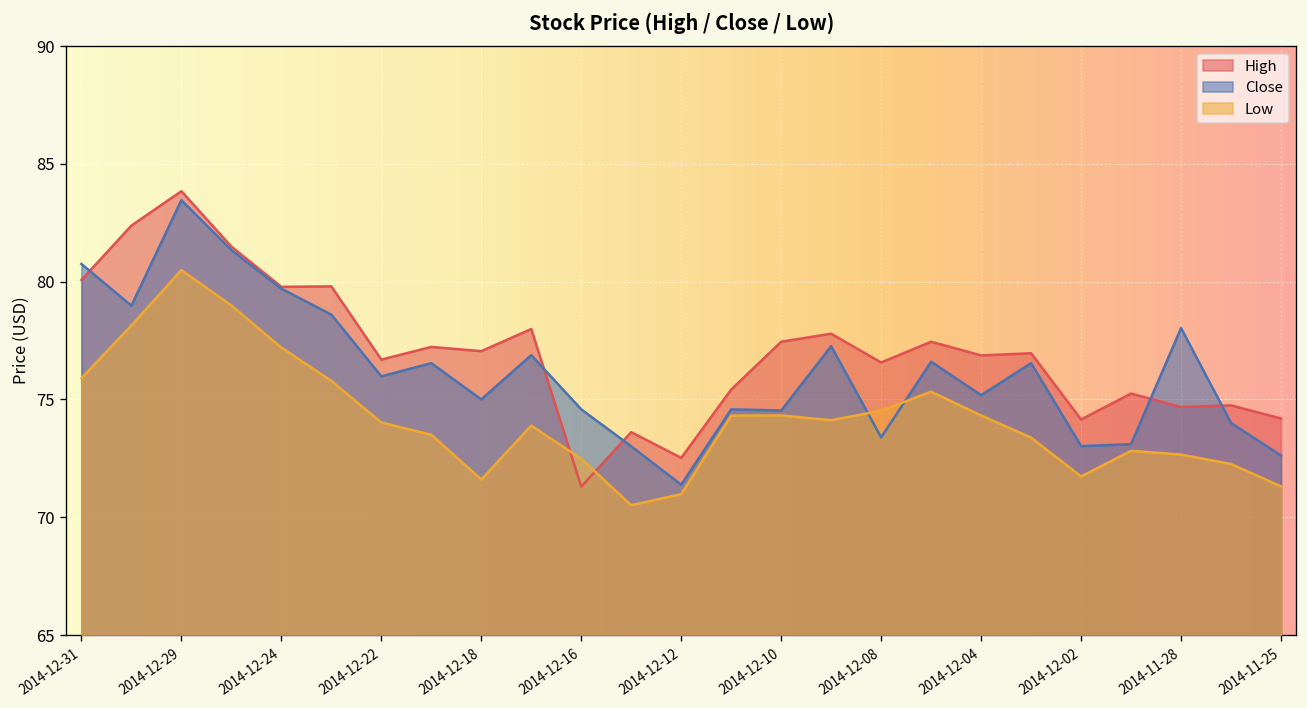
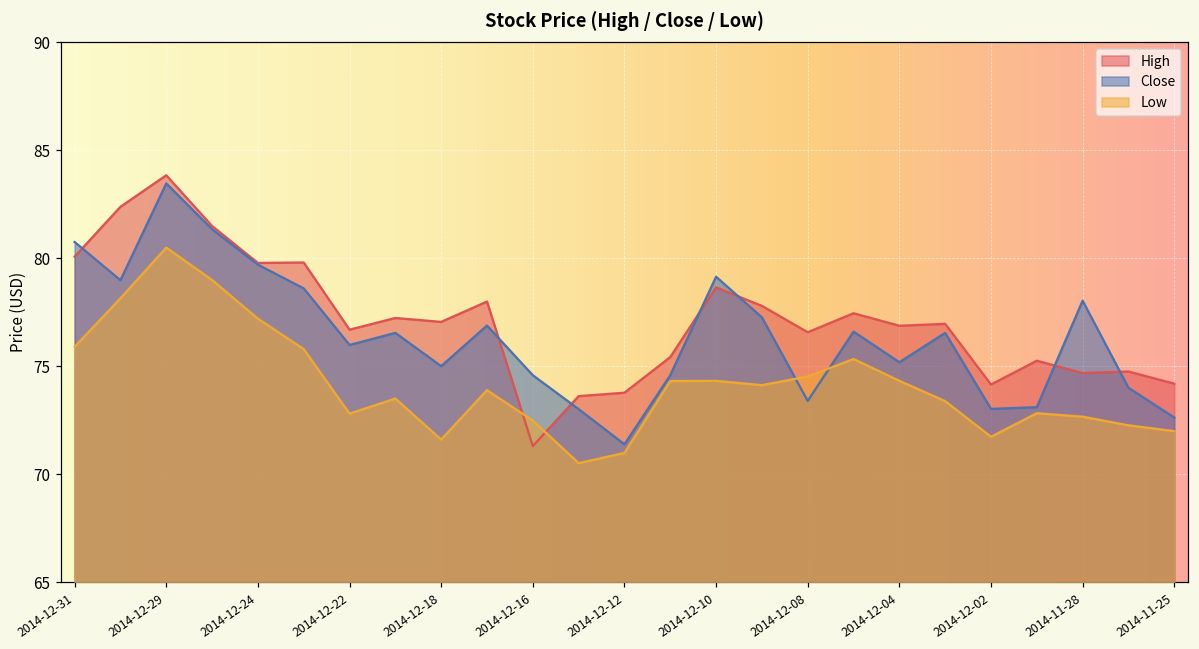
  {
    "High": {
      "2014-12-31": 80.1,
      "2014-12-29": 83.8,
      "2014-12-22": 76.7,
      "2014-12-18": 77.1,
      "2014-12-16": 71.3,
-     "2014-12-12": 72.5,
-     "2014-12-10": 77.5,
+     "2014-12-12": 73.8,
+     "2014-12-10": 78.7,
      "2014-12-08": 76.6,
      "2014-12-04": 76.9,
      "2014-12-02": 74.2,
      "2014-11-28": 74.7,
      "2014-11-25": 74.2
    },
    "Close": {
      "2014-12-31": 80.8,
      "2014-12-29": 83.5,
      "2014-12-22": 76.0,
      "2014-12-18": 75.0,
      "2014-12-16": 74.6,
      "2014-12-12": 71.4,
-     "2014-12-10": 74.5,
+     "2014-12-10": 79.1,
      "2014-12-08": 73.4,
      "2014-12-04": 75.2,
      "2014-12-02": 73.0,
      "2014-11-28": 78.0,
      "2014-11-25": 72.6
    },
    "Low": {
      "2014-12-31": 75.9,
      "2014-12-29": 80.5,
      "2014-12-24": 77.2,
-     "2014-12-22": 74.0,
+     "2014-12-22": 72.8,
      "2014-12-18": 71.6,
      "2014-12-16": 72.5,
      "2014-12-12": 71.0,
      "2014-12-10": 74.3,
      "2014-12-08": 74.5,
      "2014-12-04": 74.3,
      "2014-12-02": 71.7,
      "2014-11-28": 72.7,
-     "2014-11-25": 71.3
+     "2014-11-25": 72.0
    }
  }
